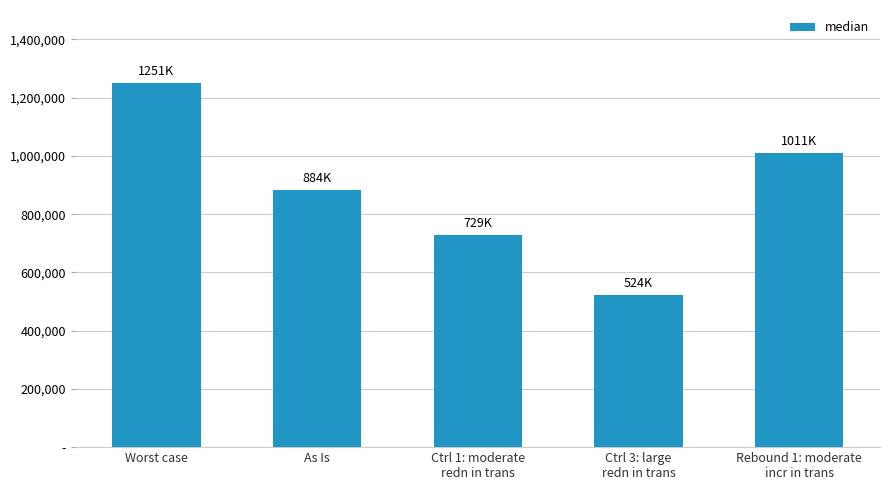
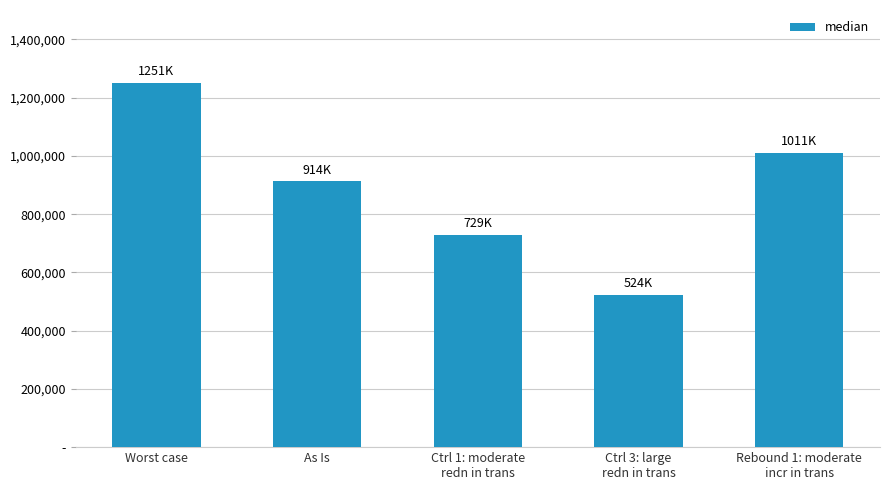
  {
    "Worst case": "1251K",
-   "As Is": "884K",
+   "As Is": "914K",
    "Ctrl 1: moderate redn in trans": "729K",
    "Ctrl 3: large redn in trans": "524K"
  }
